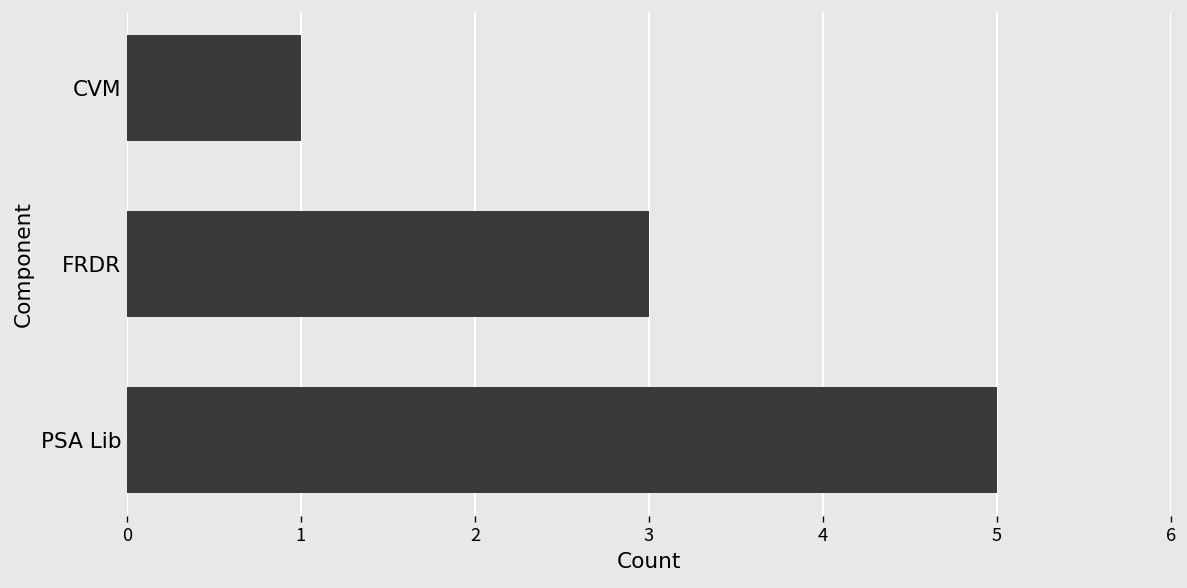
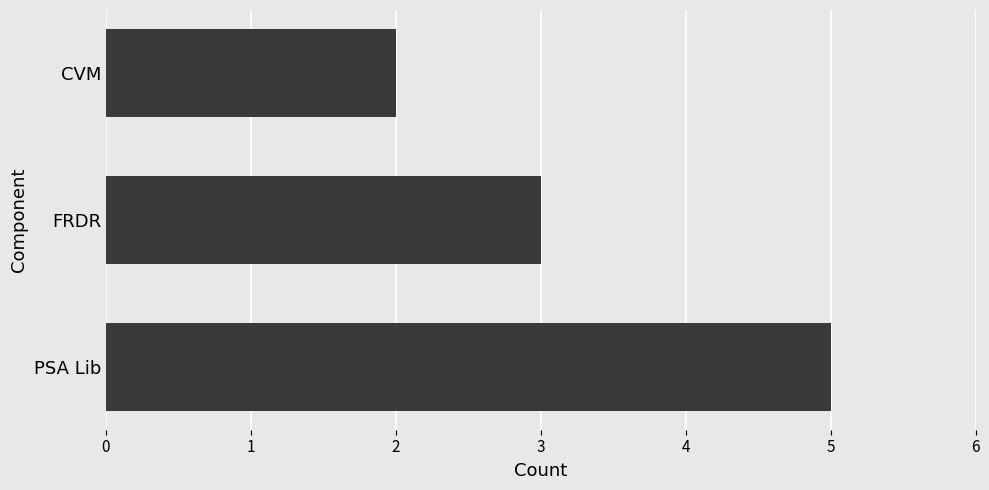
  {
-   "CVM": 1,
+   "CVM": 2,
    "FRDR": 3,
    "PSA Lib": 5
  }
